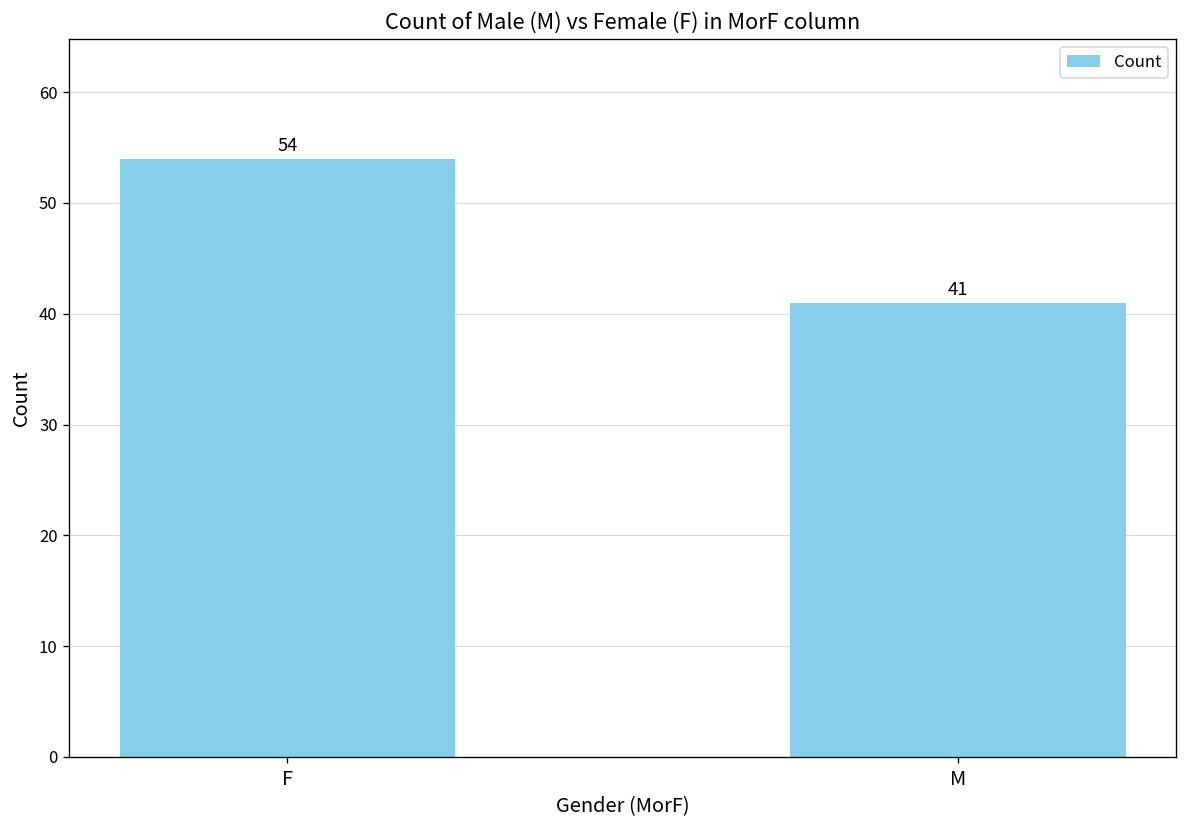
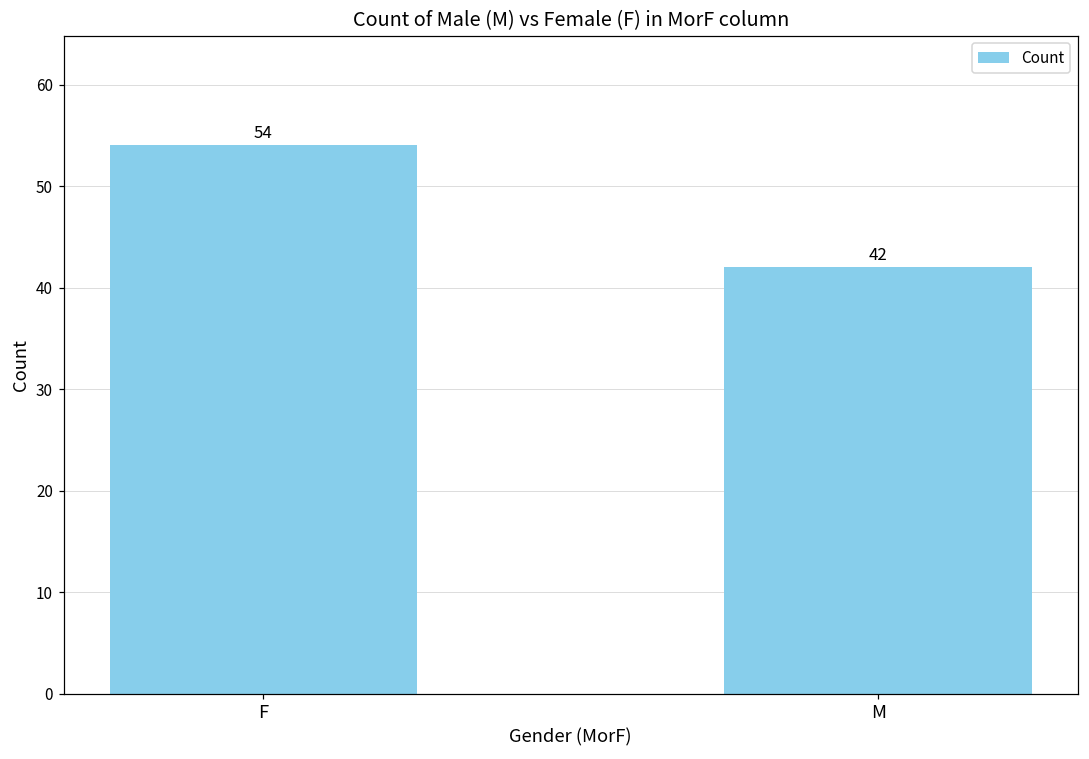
  {
    "F": 54,
-   "M": 41
+   "M": 42
  }
